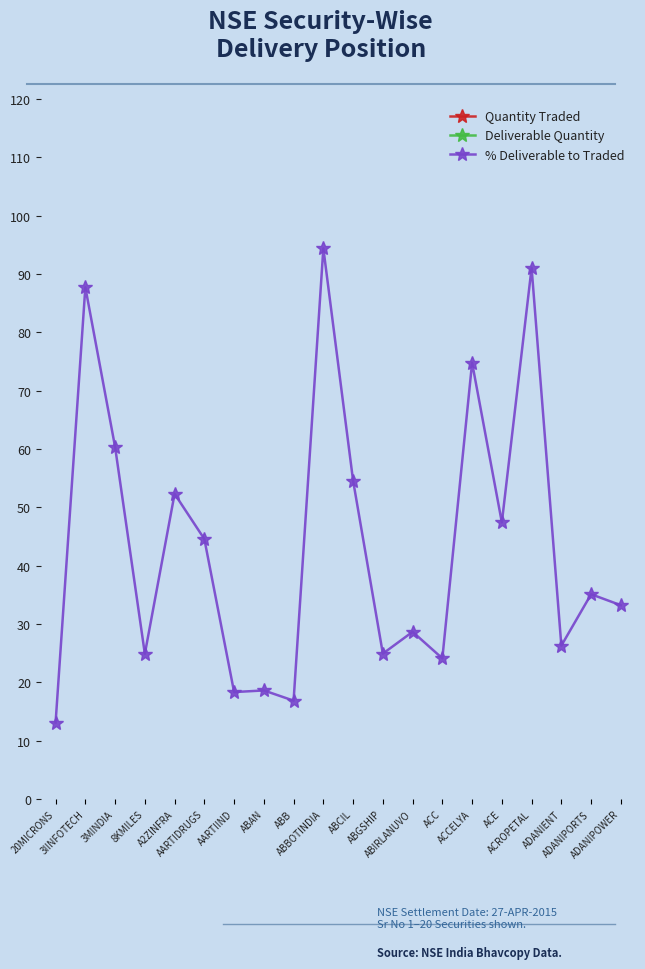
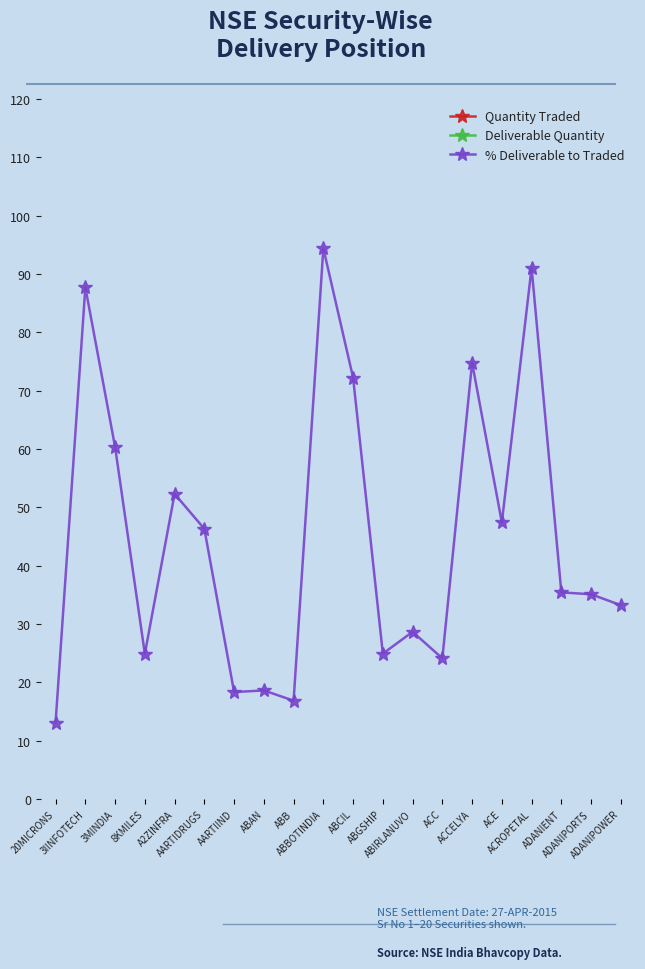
  {
    "% Deliverable to Traded": {
      "20MICRONS": 13,
      "3IINFOTECH": 88,
      "3MINDIA": 60,
      "8KMILES": 25,
      "A2ZINFRA": 52,
-     "AARTIDRUGS": 45,
+     "AARTIDRUGS": 46,
      "AARTIIND": 18,
      "ABAN": 19,
      "ABB": 17,
      "ABBOTINDIA": 94,
-     "ABCIL": 55,
+     "ABCIL": 72,
      "ABGSHIP": 25,
      "ABIRLANUVO": 29,
      "ACC": 24,
      "ACCELYA": 75,
      "ACE": 47,
      "ACROPETAL": 91,
-     "ADANIENT": 26,
+     "ADANIENT": 35,
      "ADANIPORTS": 35,
      "ADANIPOWER": 33
    }
  }
